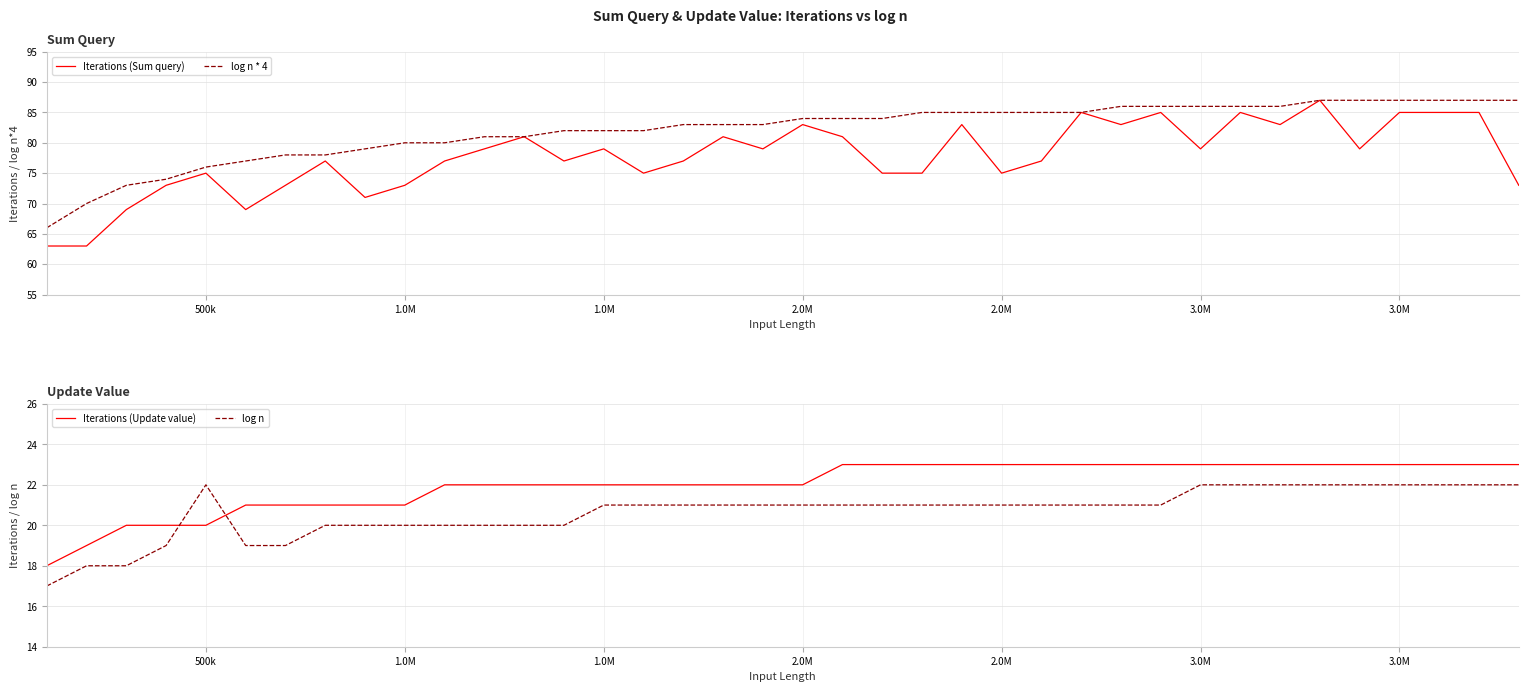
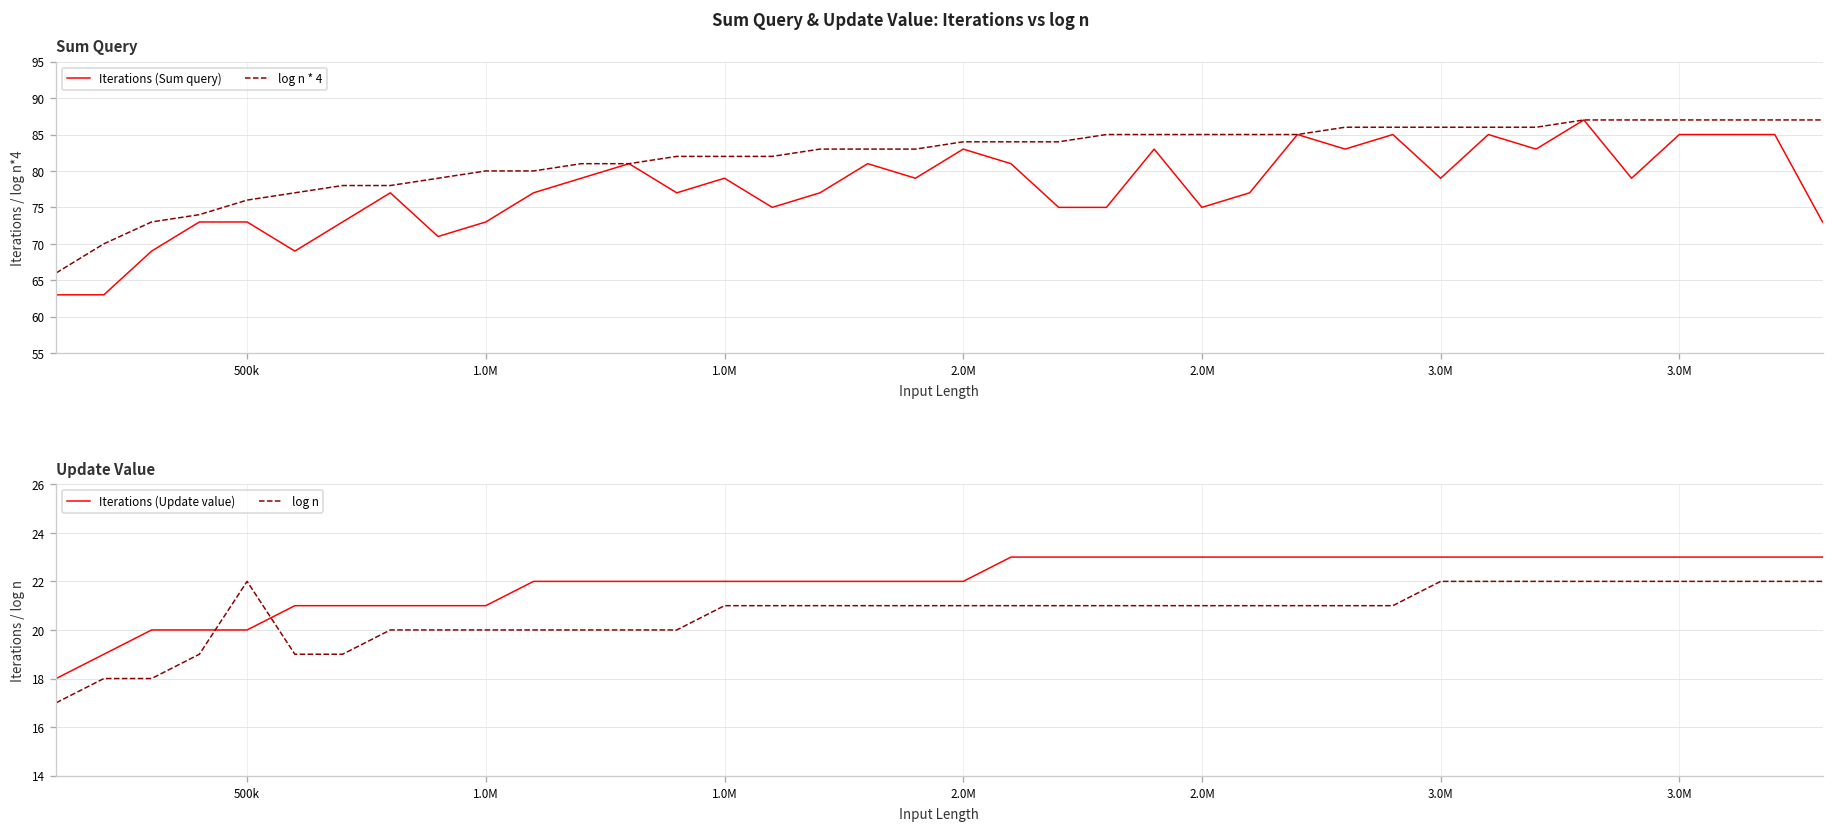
  {
    "Sum Query": {
      "Iterations (Sum query)": {
-       "500k": 75
+       "500k": 73
      },
      "log n * 4": {
        "500k": 76
      }
    },
    "Update Value": {
      "Iterations (Update value)": {
        "500k": 20.0
      },
      "log n": {
        "500k": 22.0
      }
    }
  }
